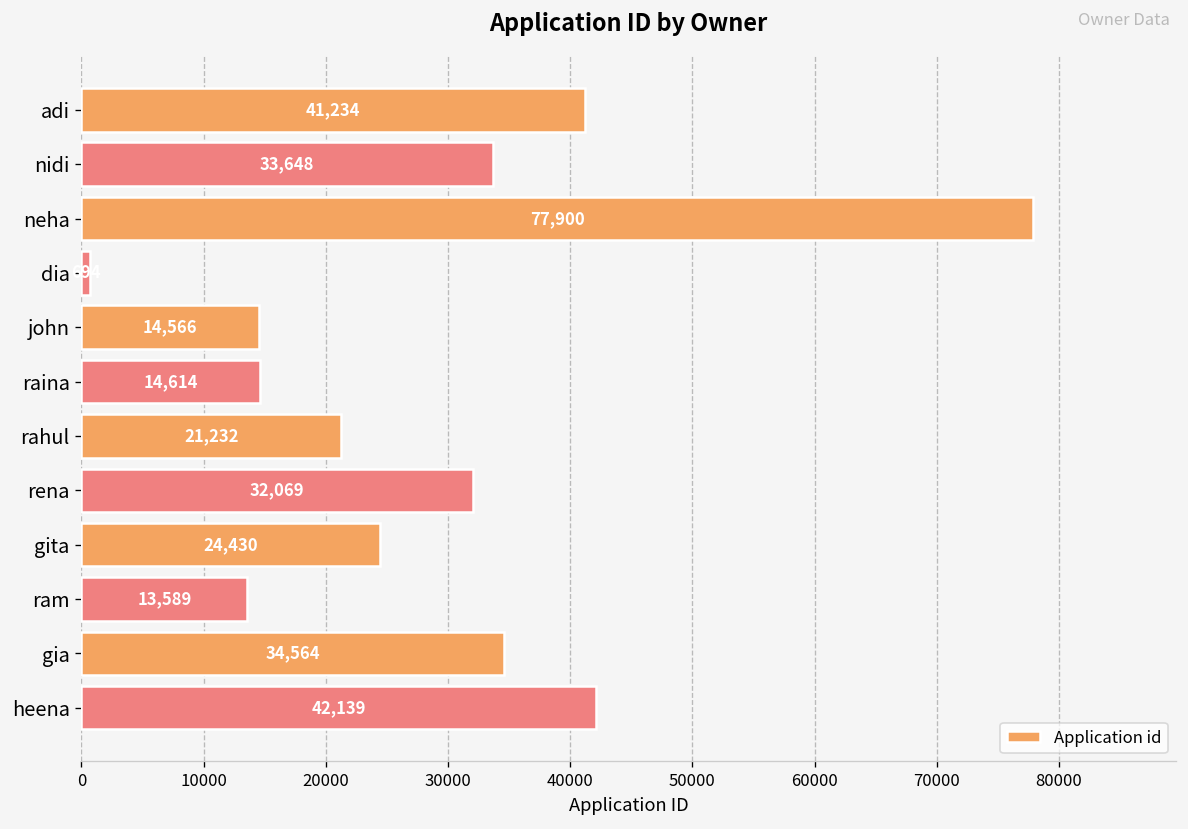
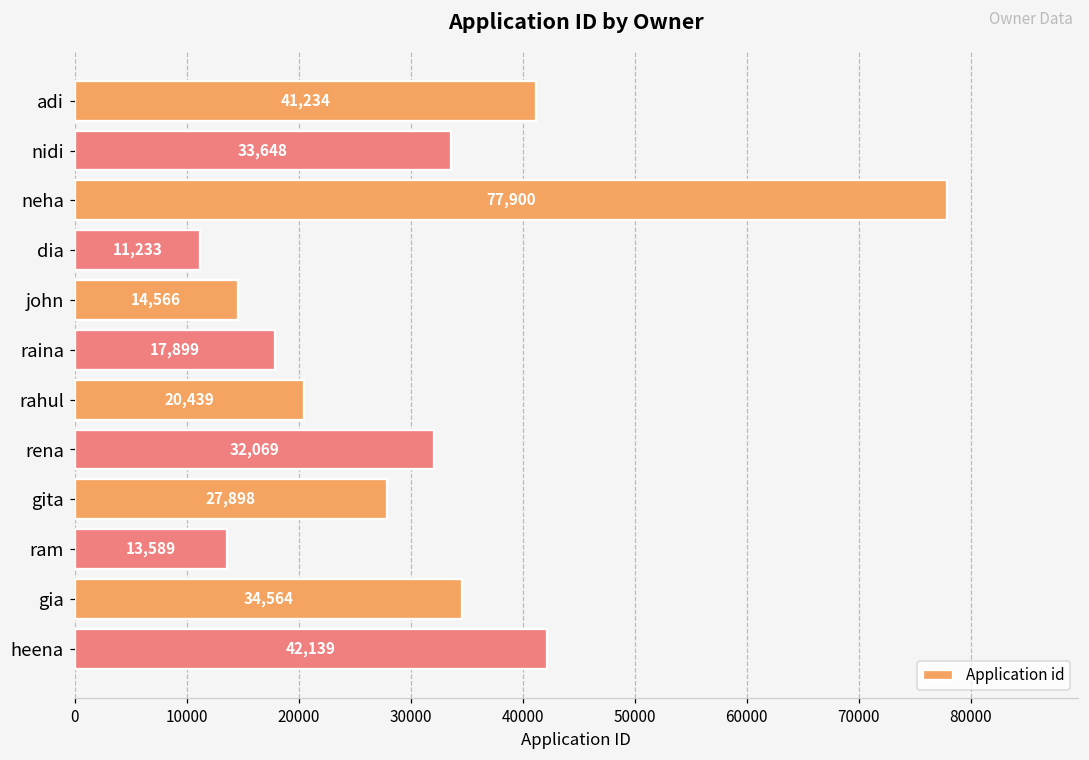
  {
    "adi": "41,234",
    "nidi": "33,648",
    "neha": "77,900",
-   "dia": "700",
+   "dia": "11200",
    "john": "14,566",
-   "raina": "14,614",
-   "rahul": "21,232",
+   "raina": "17,899",
+   "rahul": "20,439",
    "rena": "32,069",
-   "gita": "24,430",
+   "gita": "27,898",
    "ram": "13,589",
    "gia": "34,564",
    "heena": "42,139"
  }
